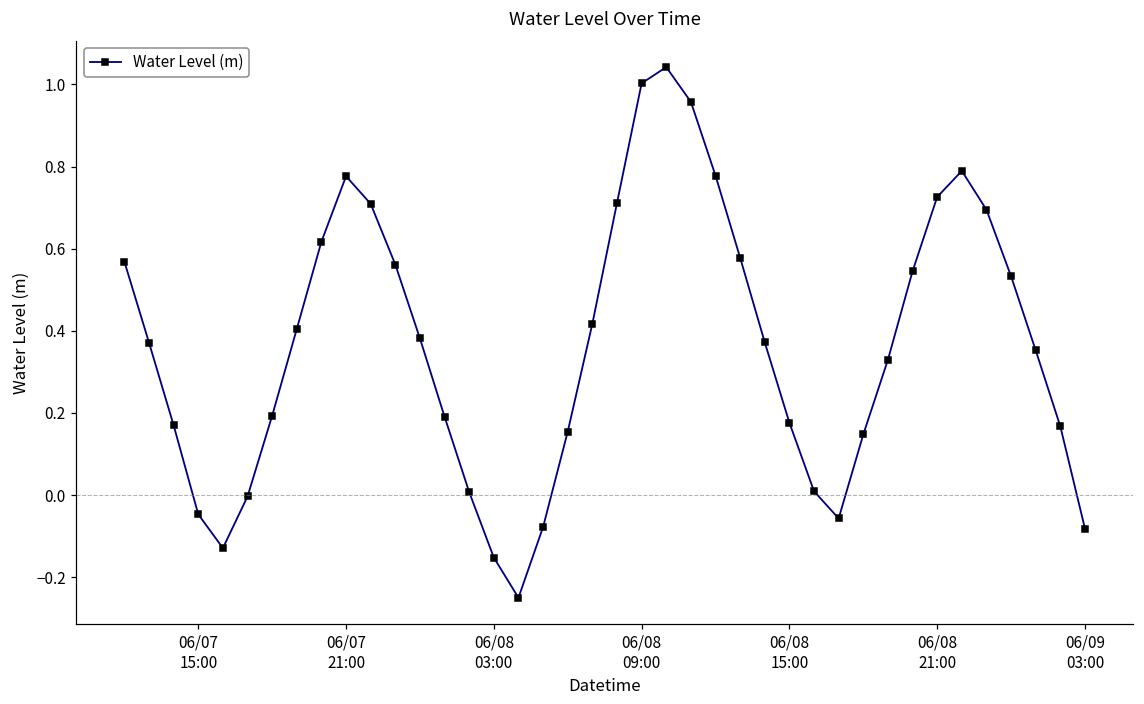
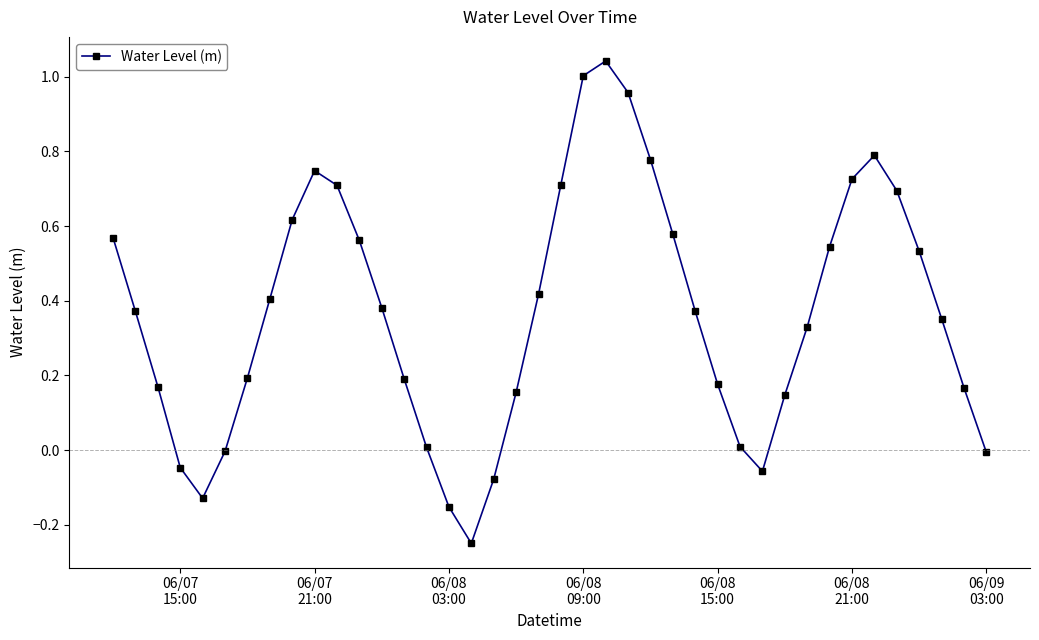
  {
    "06/07 15:00": -0.05,
-   "06/07 21:00": 0.78,
+   "06/07 21:00": 0.75,
    "06/08 03:00": -0.15,
    "06/08 09:00": 1.00,
    "06/08 15:00": 0.18,
    "06/08 21:00": 0.73,
-   "06/09 03:00": -0.08
+   "06/09 03:00": -0.01
  }
